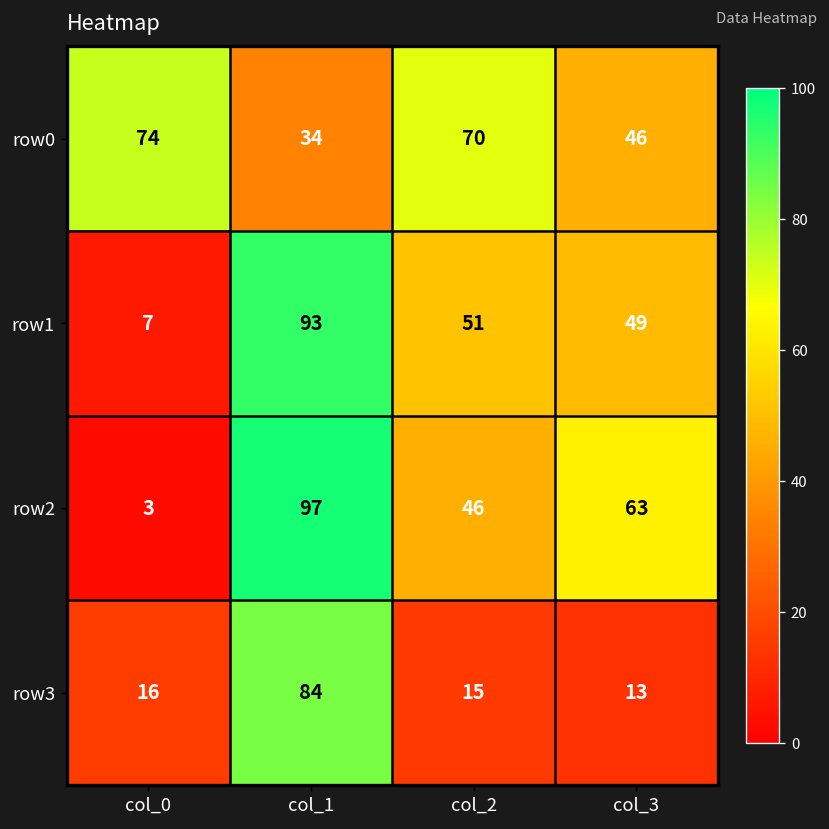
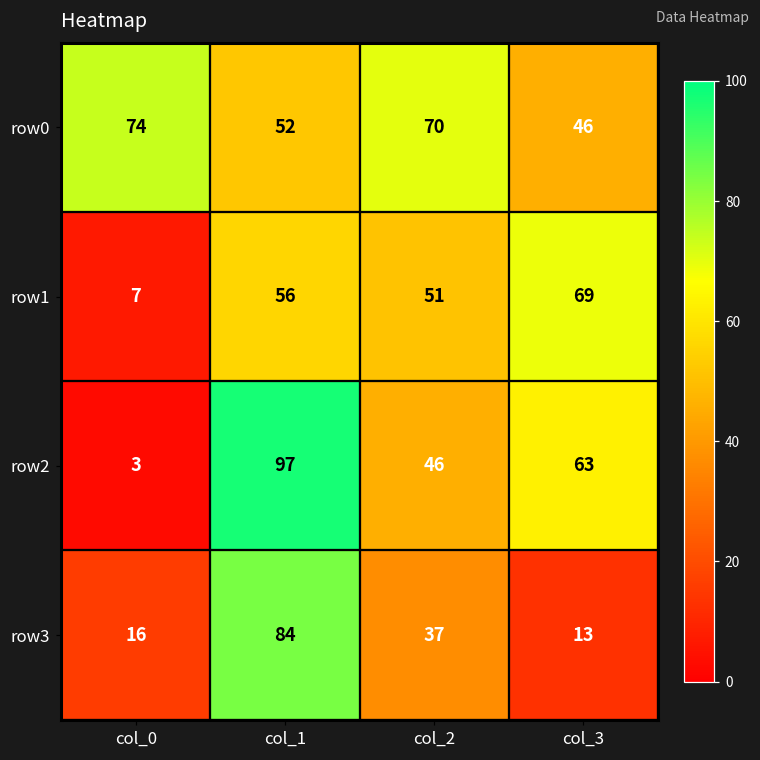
  {
    "row0": {
      "col_0": 74,
-     "col_1": 34,
+     "col_1": 52,
      "col_2": 70,
      "col_3": 46
    },
    "row1": {
      "col_0": 7,
-     "col_1": 93,
+     "col_1": 56,
      "col_2": 51,
-     "col_3": 49
+     "col_3": 69
    },
    "row2": {
      "col_0": 3,
      "col_1": 97,
      "col_2": 46,
      "col_3": 63
    },
    "row3": {
      "col_0": 16,
      "col_1": 84,
-     "col_2": 15,
+     "col_2": 37,
      "col_3": 13
    }
  }
